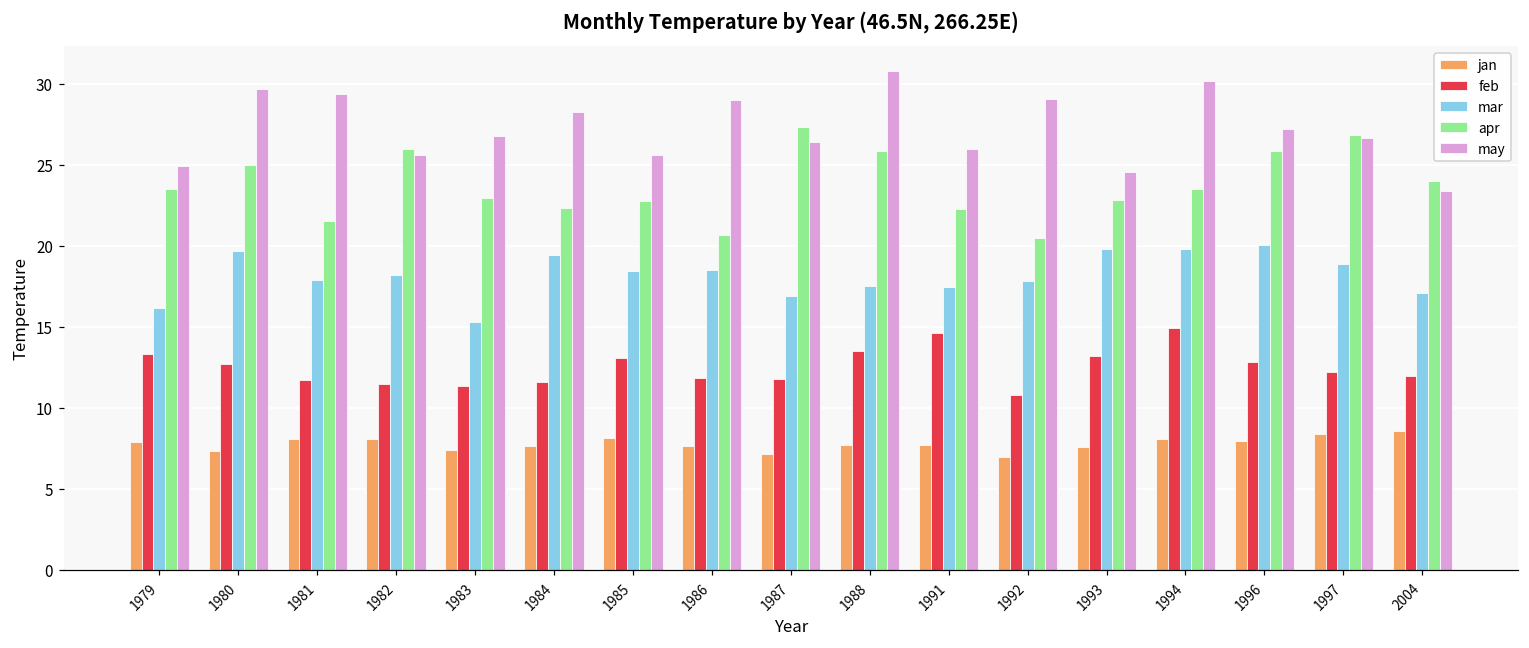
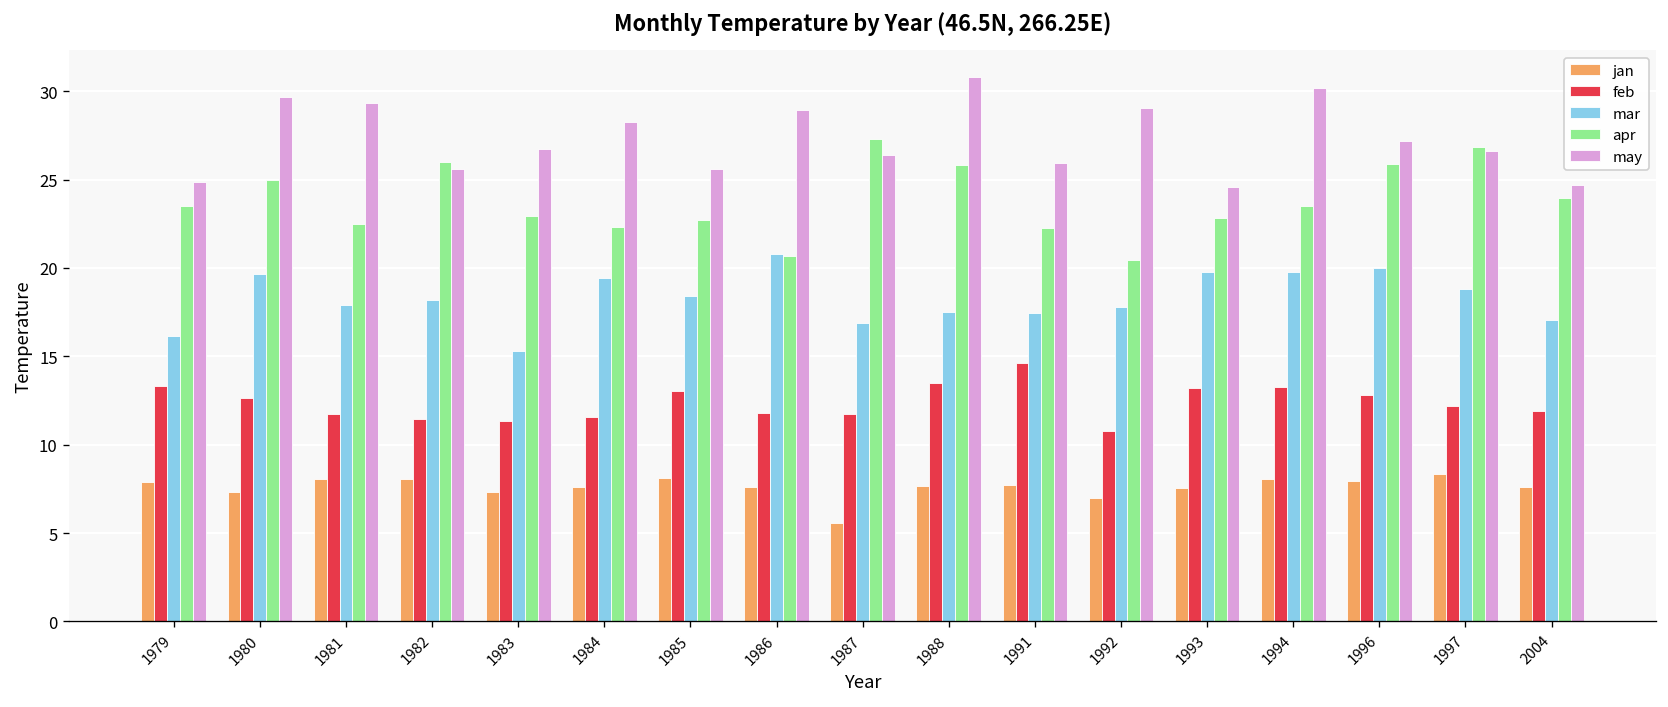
  {
    "jan": {
      "1979": 7.9,
      "1980": 7.3,
      "1981": 8.0,
      "1982": 8.1,
      "1983": 7.4,
      "1984": 7.6,
      "1985": 8.1,
      "1986": 7.6,
-     "1987": 7.2,
+     "1987": 5.6,
      "1988": 7.7,
      "1991": 7.7,
      "1992": 7.0,
      "1993": 7.6,
      "1994": 8.1,
      "1996": 8.0,
      "1997": 8.3,
-     "2004": 8.6
+     "2004": 7.6
    },
    "feb": {
      "1979": 13.3,
      "1980": 12.7,
      "1981": 11.7,
      "1982": 11.4,
      "1983": 11.4,
      "1984": 11.6,
      "1985": 13.1,
      "1986": 11.8,
      "1987": 11.7,
      "1988": 13.5,
      "1991": 14.6,
      "1992": 10.8,
      "1993": 13.2,
-     "1994": 14.9,
+     "1994": 13.2,
      "1996": 12.8,
      "1997": 12.2,
      "2004": 11.9
    },
    "mar": {
      "1979": 16.1,
      "1980": 19.7,
      "1981": 17.9,
      "1982": 18.2,
      "1983": 15.3,
      "1984": 19.4,
      "1985": 18.4,
-     "1986": 18.5,
+     "1986": 20.8,
      "1987": 16.9,
      "1988": 17.5,
      "1991": 17.4,
      "1992": 17.8,
      "1993": 19.8,
      "1994": 19.8,
      "1996": 20.0,
      "1997": 18.8,
      "2004": 17.0
    },
    "apr": {
      "1979": 23.5,
      "1980": 25.0,
-     "1981": 21.5,
+     "1981": 22.5,
      "1982": 26.0,
      "1983": 23.0,
      "1984": 22.3,
      "1985": 22.7,
      "1986": 20.7,
      "1987": 27.3,
      "1988": 25.8,
      "1991": 22.3,
      "1992": 20.4,
      "1993": 22.8,
      "1994": 23.5,
      "1996": 25.9,
      "1997": 26.8,
      "2004": 24.0
    },
    "may": {
      "1979": 24.9,
      "1980": 29.7,
      "1981": 29.4,
      "1982": 25.6,
      "1983": 26.8,
      "1984": 28.2,
      "1985": 25.6,
      "1986": 29.0,
      "1987": 26.4,
      "1988": 30.8,
      "1991": 25.9,
      "1992": 29.1,
      "1993": 24.6,
      "1994": 30.2,
      "1996": 27.2,
      "1997": 26.6,
-     "2004": 23.4
+     "2004": 24.7
    }
  }
